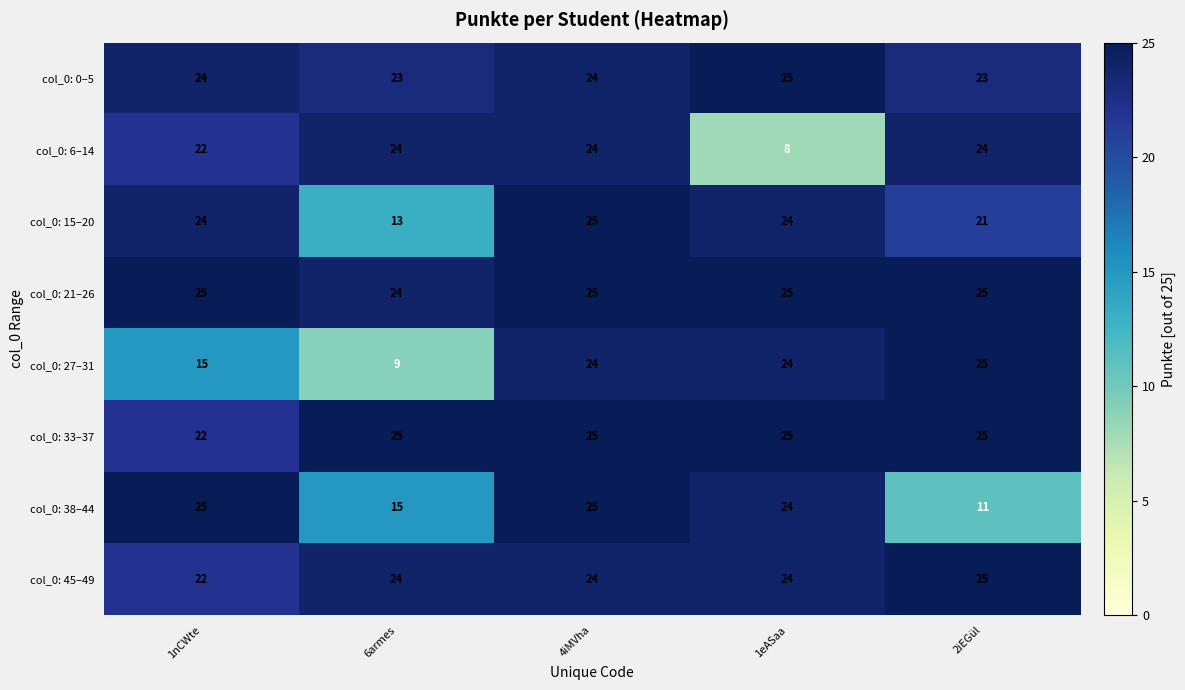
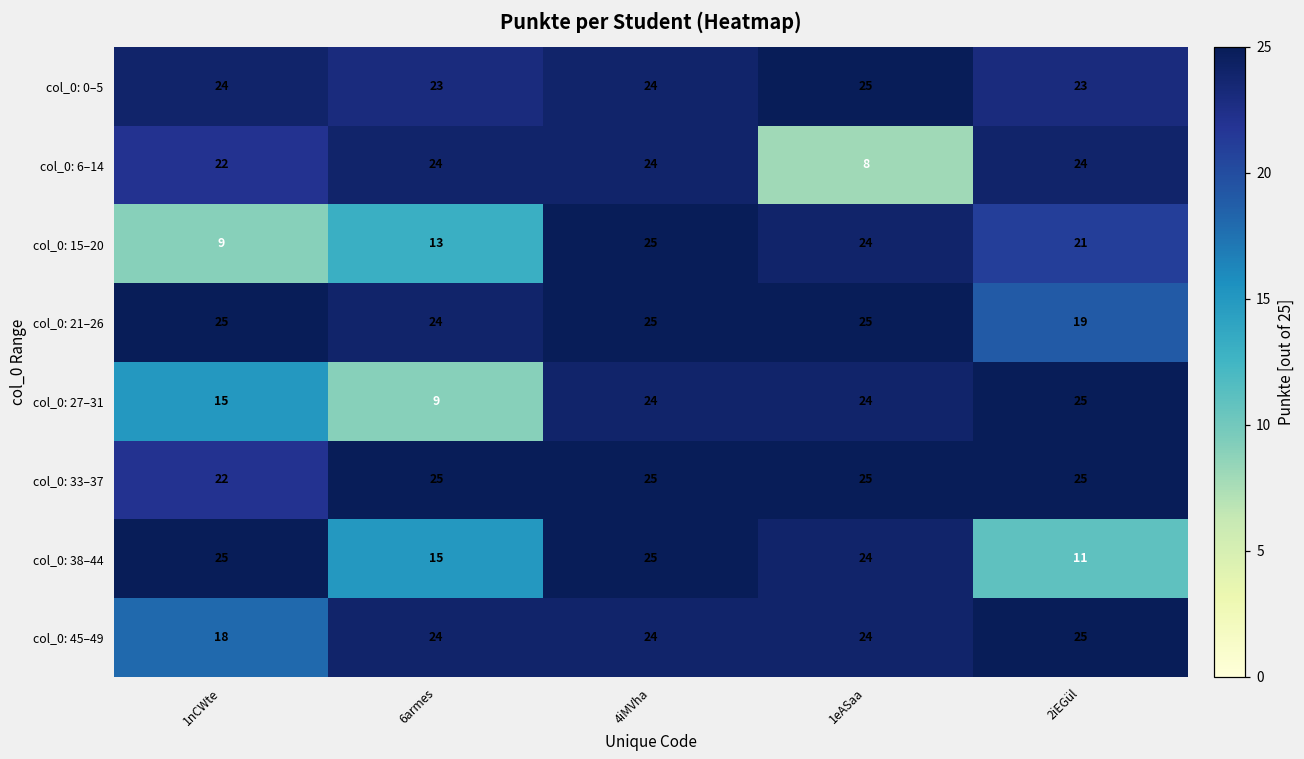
  {
    "col_0: 0–5": {
      "1nCWte": 24,
      "6armes": 23,
      "4iMVha": 24,
      "1eASaa": 25,
      "2iEGül": 23
    },
    "col_0: 6–14": {
      "1nCWte": 22,
      "6armes": 24,
      "4iMVha": 24,
      "1eASaa": 8,
      "2iEGül": 24
    },
    "col_0: 15–20": {
-     "1nCWte": 24,
+     "1nCWte": 9,
      "6armes": 13,
      "4iMVha": 25,
      "1eASaa": 24,
      "2iEGül": 21
    },
    "col_0: 21–26": {
      "1nCWte": 25,
      "6armes": 24,
      "4iMVha": 25,
      "1eASaa": 25,
-     "2iEGül": 25
+     "2iEGül": 19
    },
    "col_0: 27–31": {
      "1nCWte": 15,
      "6armes": 9,
      "4iMVha": 24,
      "1eASaa": 24,
      "2iEGül": 25
    },
    "col_0: 33–37": {
      "1nCWte": 22,
      "6armes": 25,
      "4iMVha": 25,
      "1eASaa": 25,
      "2iEGül": 25
    },
    "col_0: 38–44": {
      "1nCWte": 25,
      "6armes": 15,
      "4iMVha": 25,
      "1eASaa": 24,
      "2iEGül": 11
    },
    "col_0: 45–49": {
-     "1nCWte": 22,
+     "1nCWte": 18,
      "6armes": 24,
      "4iMVha": 24,
      "1eASaa": 24,
      "2iEGül": 25
    }
  }
